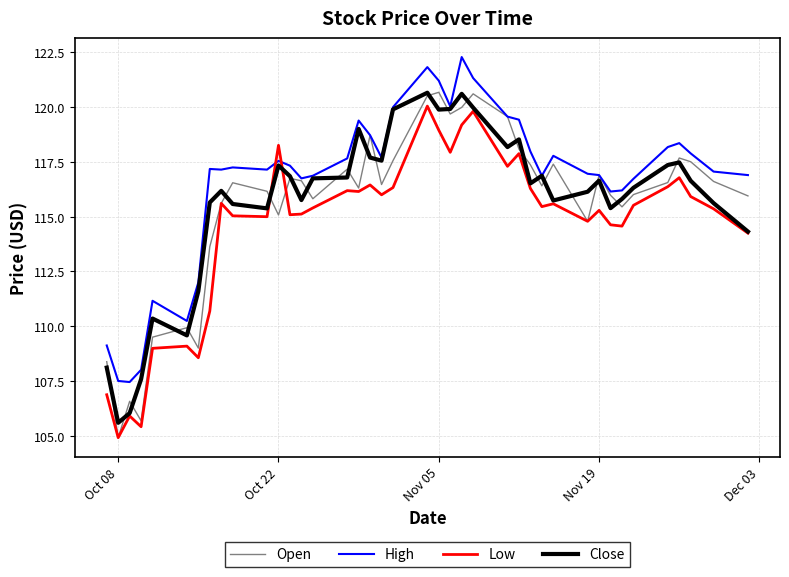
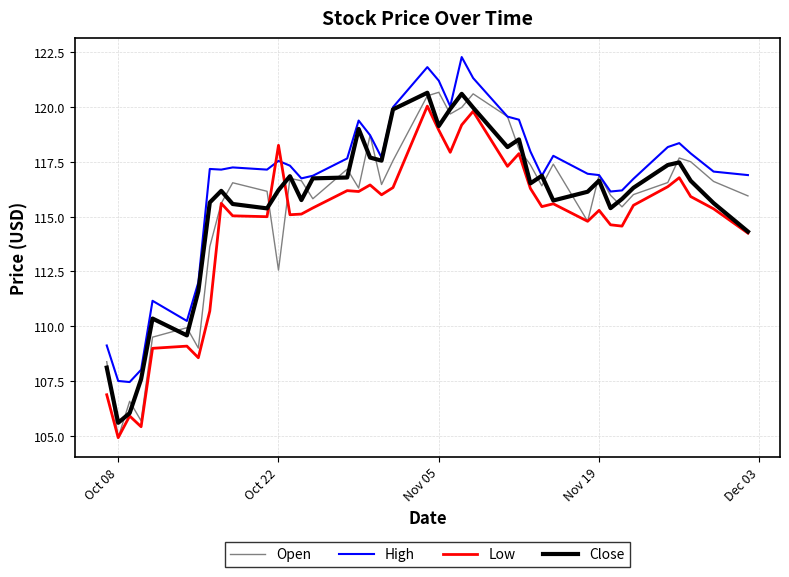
  {
    "Open": {
-     "Oct 22": 115.1,
+     "Oct 22": 112.6,
      "Nov 05": 120.7
    },
    "High": {
      "Oct 08": 107.5,
      "Oct 22": 117.6,
      "Nov 05": 121.2
    },
    "Low": {
      "Oct 22": 118.3,
      "Nov 05": 119.0,
      "Nov 19": 115.3
    },
    "Close": {
      "Oct 08": 105.6,
-     "Oct 22": 117.3,
-     "Nov 05": 119.9,
+     "Oct 22": 116.2,
+     "Nov 05": 119.1,
      "Nov 19": 116.7
    }
  }
